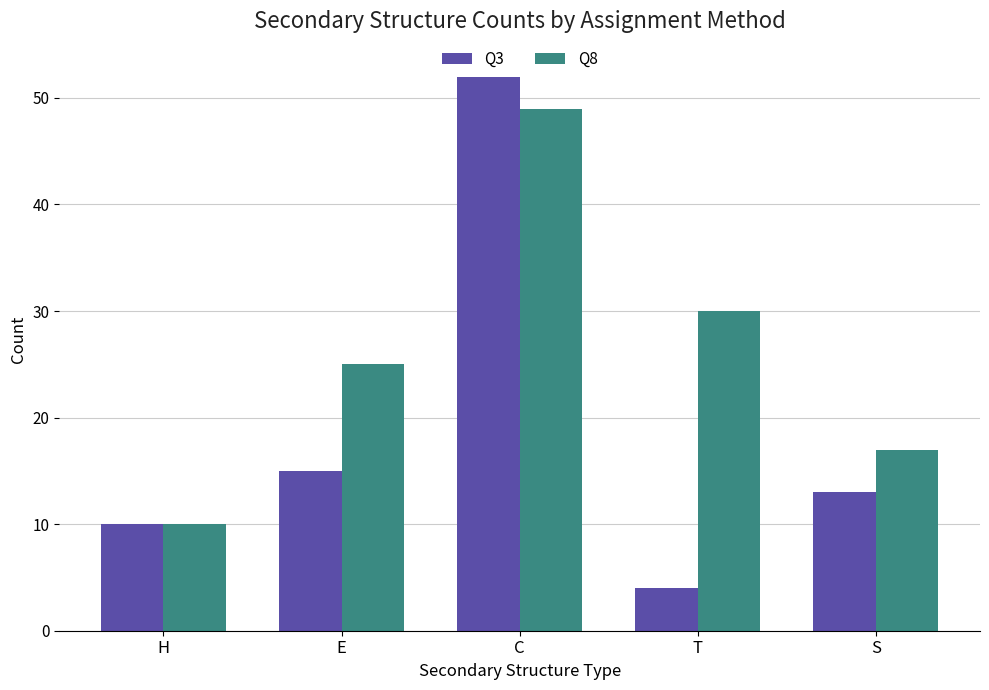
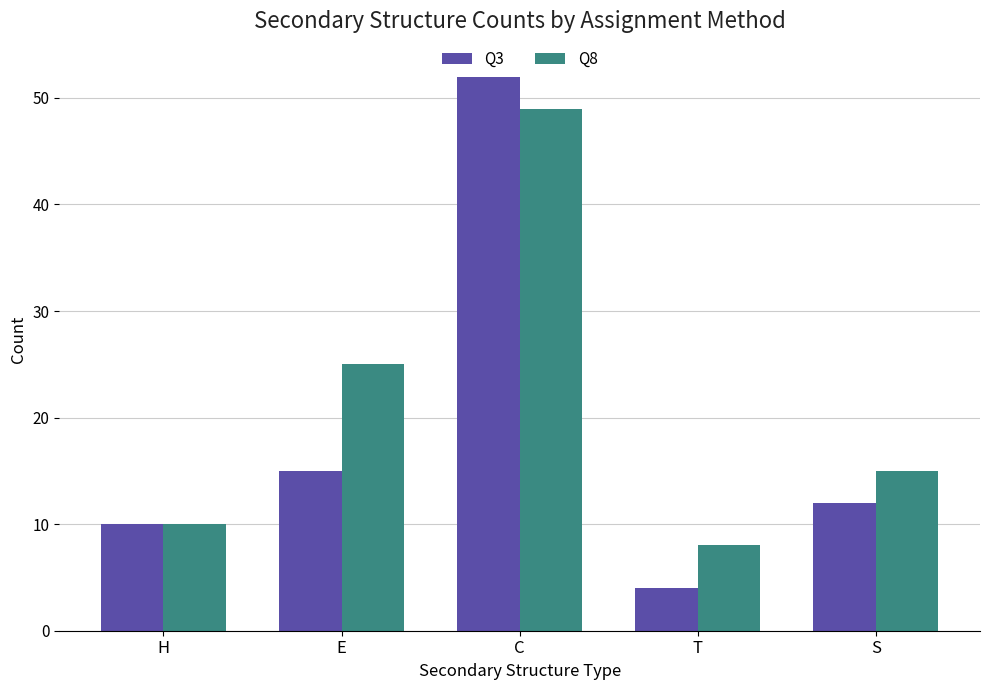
  {
    "Q3": {
      "H": 10,
      "E": 15,
      "C": 52,
      "T": 4,
-     "S": 13
+     "S": 12
    },
    "Q8": {
      "H": 10,
      "E": 25,
      "C": 49,
-     "T": 30,
-     "S": 17
+     "T": 8,
+     "S": 15
    }
  }
